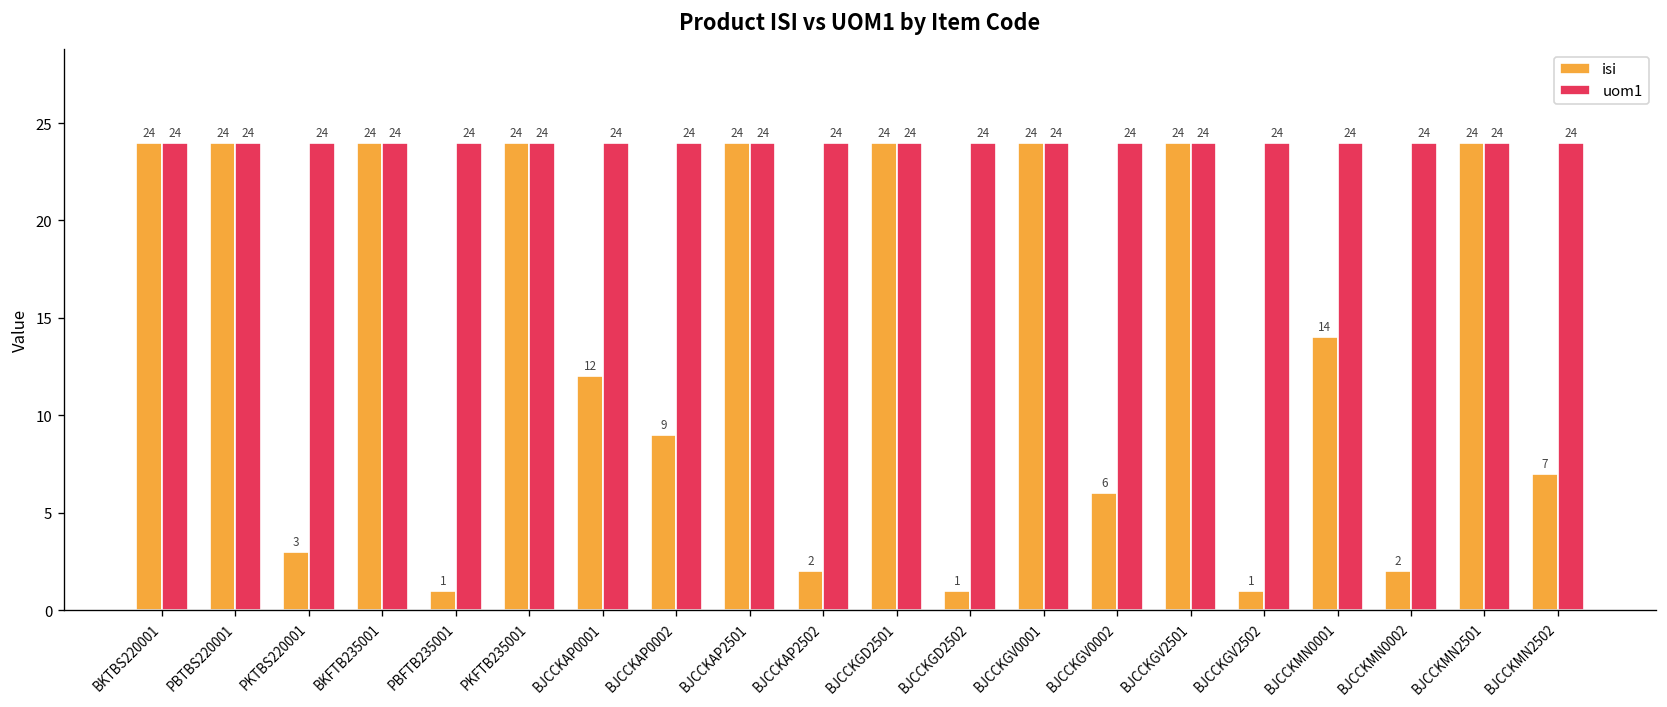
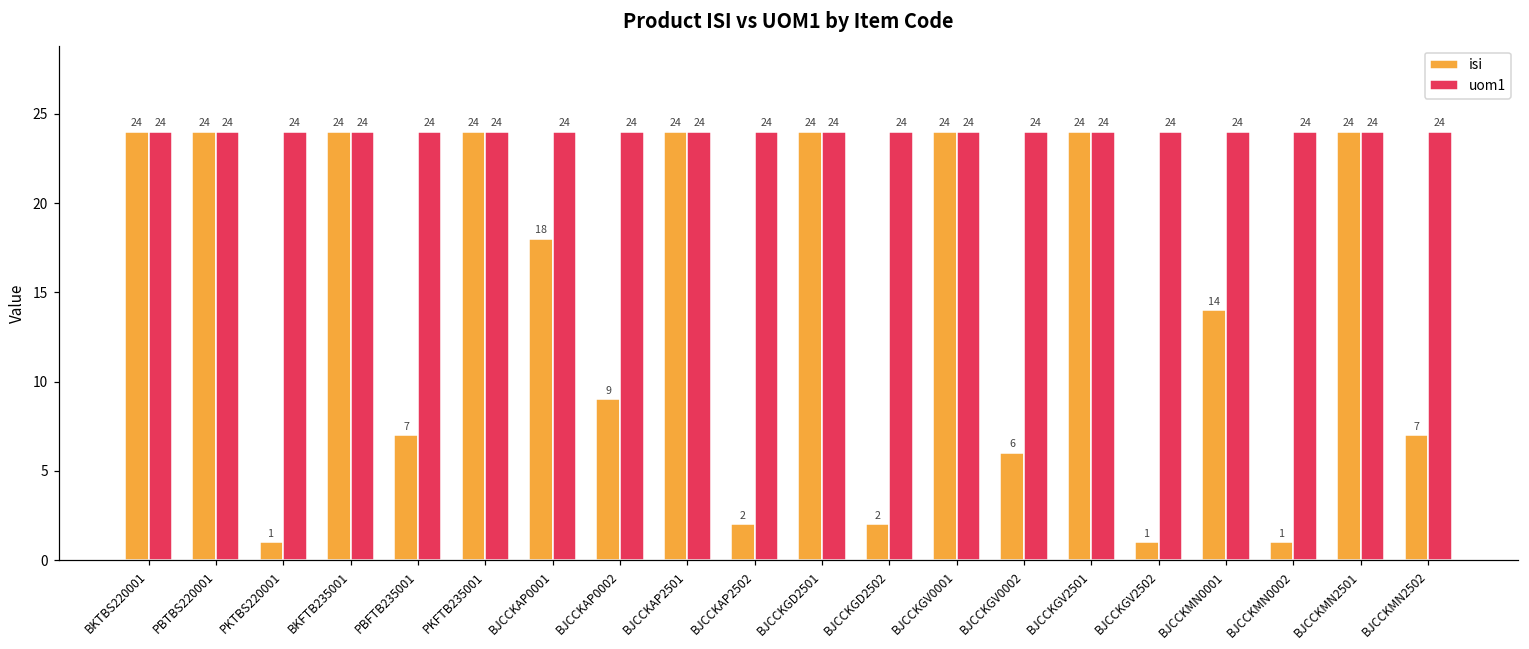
  {
    "isi": {
      "BKTBS220001": 24,
      "PBTBS220001": 24,
-     "PKTBS220001": 3,
+     "PKTBS220001": 1,
      "BKFTB235001": 24,
-     "PBFTB235001": 1,
+     "PBFTB235001": 7,
      "PKFTB235001": 24,
-     "BJCCKAP0001": 12,
+     "BJCCKAP0001": 18,
      "BJCCKAP0002": 9,
      "BJCCKAP2501": 24,
      "BJCCKAP2502": 2,
      "BJCCKGD2501": 24,
-     "BJCCKGD2502": 1,
+     "BJCCKGD2502": 2,
      "BJCCKGV0001": 24,
      "BJCCKGV0002": 6,
      "BJCCKGV2501": 24,
      "BJCCKGV2502": 1,
      "BJCCKMN0001": 14,
-     "BJCCKMN0002": 2,
+     "BJCCKMN0002": 1,
      "BJCCKMN2501": 24,
      "BJCCKMN2502": 7
    },
    "uom1": {
      "BKTBS220001": 24,
      "PBTBS220001": 24,
      "PKTBS220001": 24,
      "BKFTB235001": 24,
      "PBFTB235001": 24,
      "PKFTB235001": 24,
      "BJCCKAP0001": 24,
      "BJCCKAP0002": 24,
      "BJCCKAP2501": 24,
      "BJCCKAP2502": 24,
      "BJCCKGD2501": 24,
      "BJCCKGD2502": 24,
      "BJCCKGV0001": 24,
      "BJCCKGV0002": 24,
      "BJCCKGV2501": 24,
      "BJCCKGV2502": 24,
      "BJCCKMN0001": 24,
      "BJCCKMN0002": 24,
      "BJCCKMN2501": 24,
      "BJCCKMN2502": 24
    }
  }
